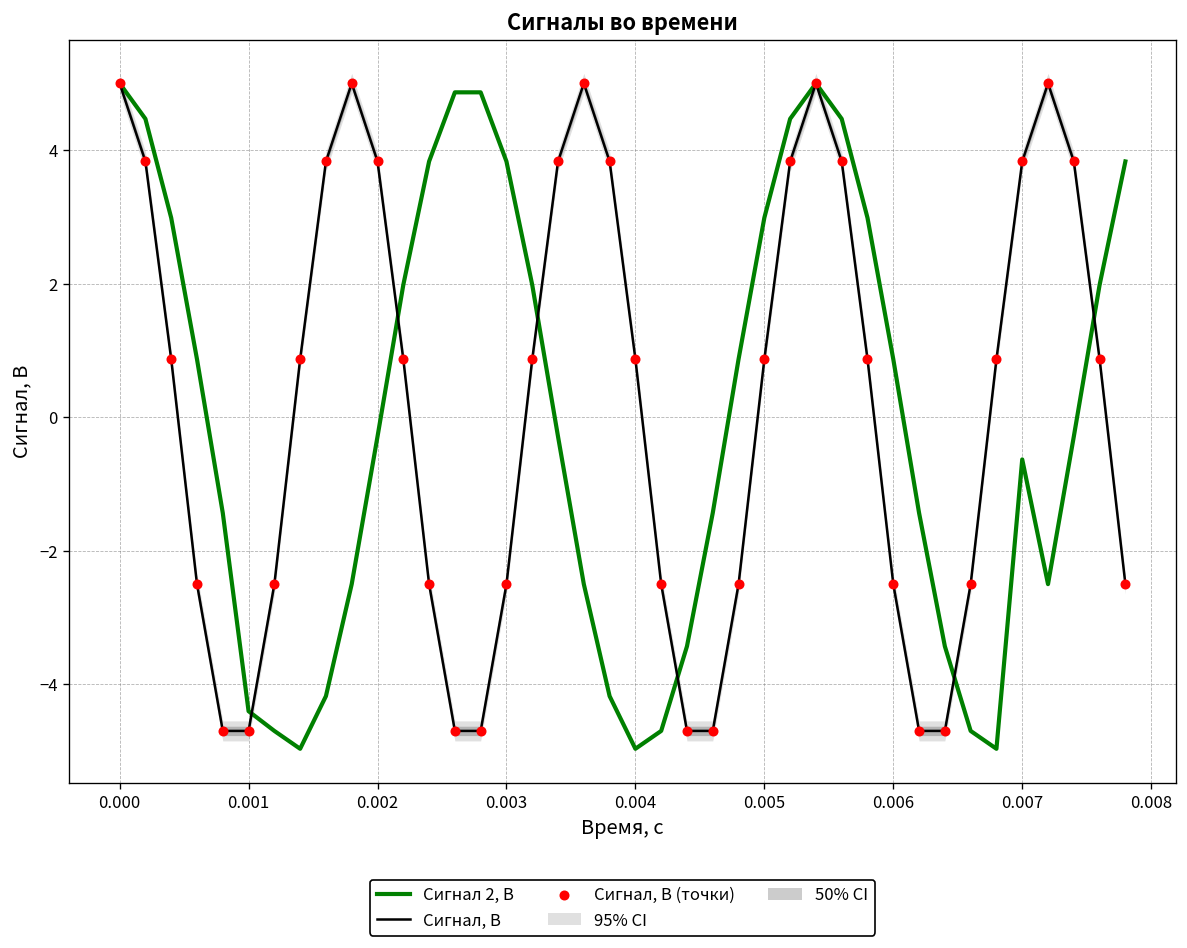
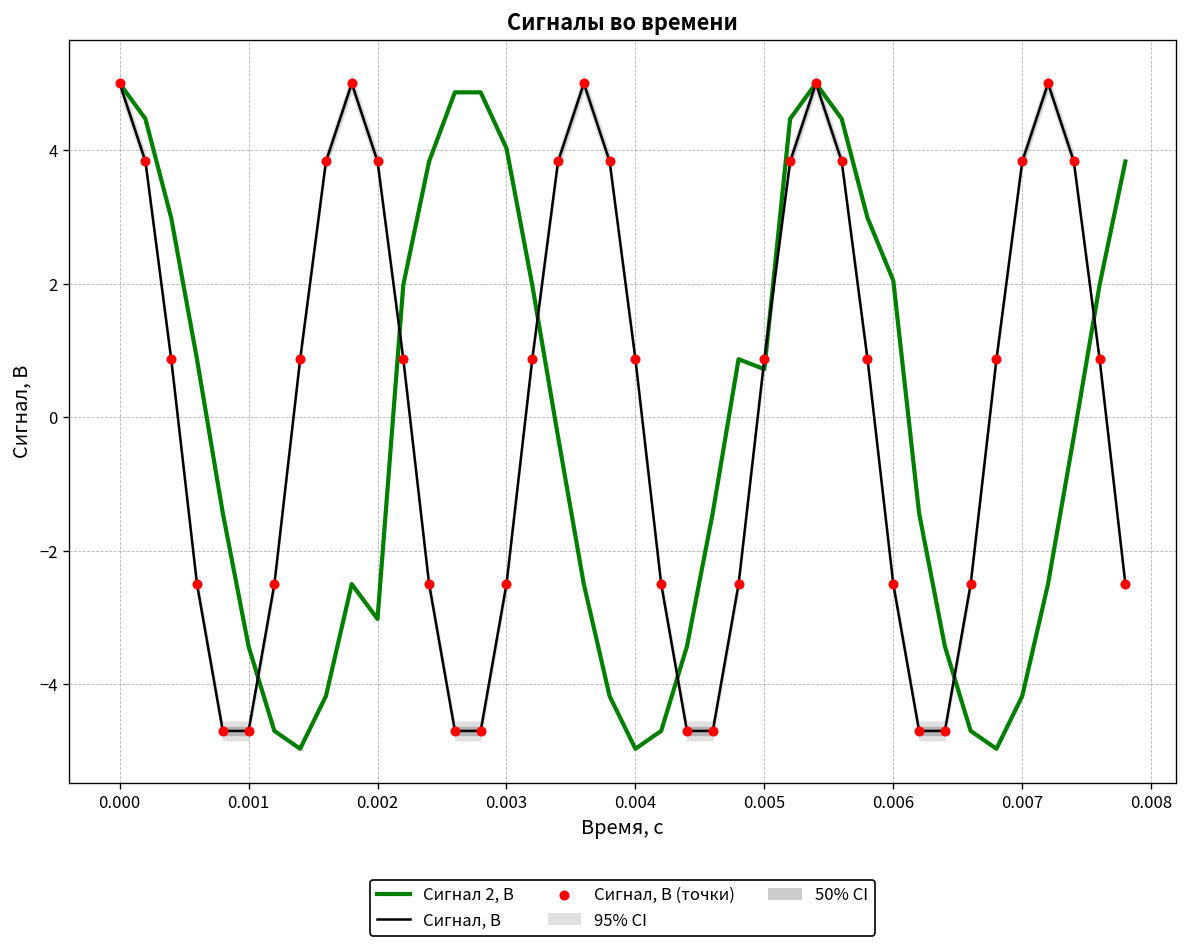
  {
    "Сигнал 2, В": {
-     "0.001": -4.4,
-     "0.002": -0.3,
-     "0.003": 3.8,
+     "0.001": -3.4,
+     "0.002": -3.0,
+     "0.003": 4.0,
      "0.004": -5.0,
-     "0.005": 3.0,
-     "0.006": 0.9,
-     "0.007": -0.6
+     "0.005": 0.7,
+     "0.006": 2.0,
+     "0.007": -4.2
    },
    "Сигнал, В (точки)": {
      "0.001": -4.7,
      "0.002": 3.8,
      "0.003": -2.5,
      "0.004": 0.9,
      "0.005": 0.9,
      "0.006": -2.5,
      "0.007": 3.8
    }
  }
